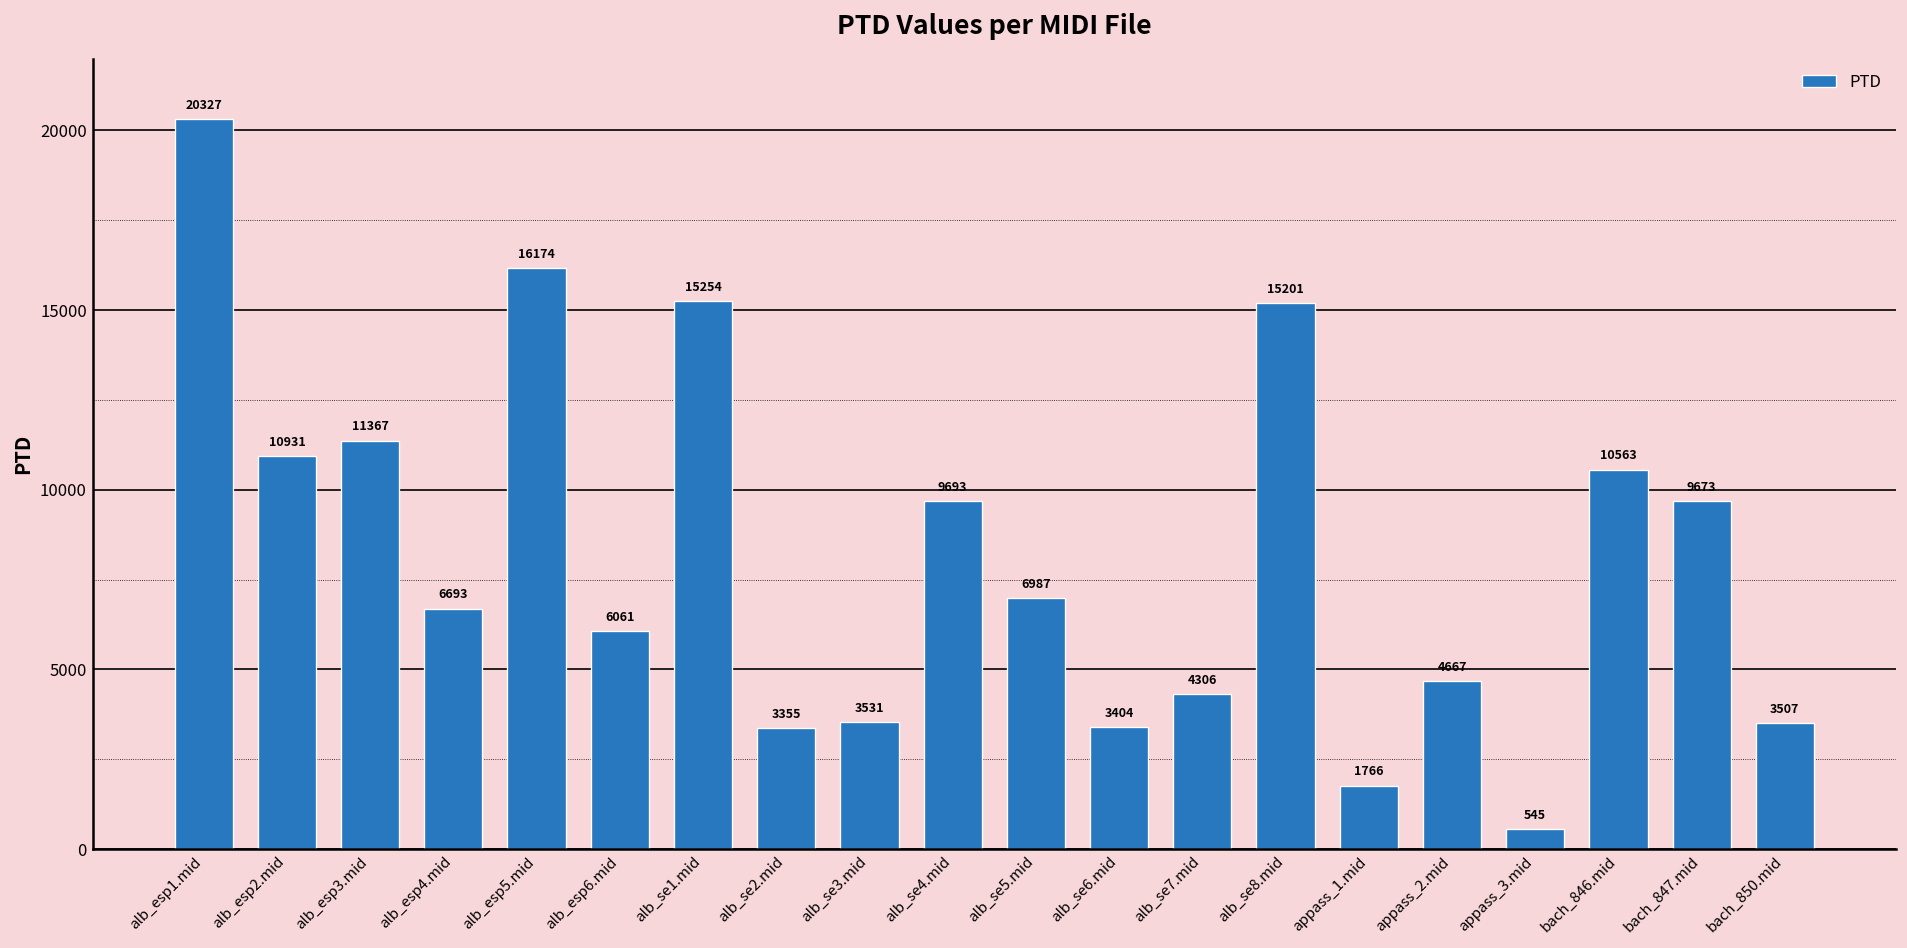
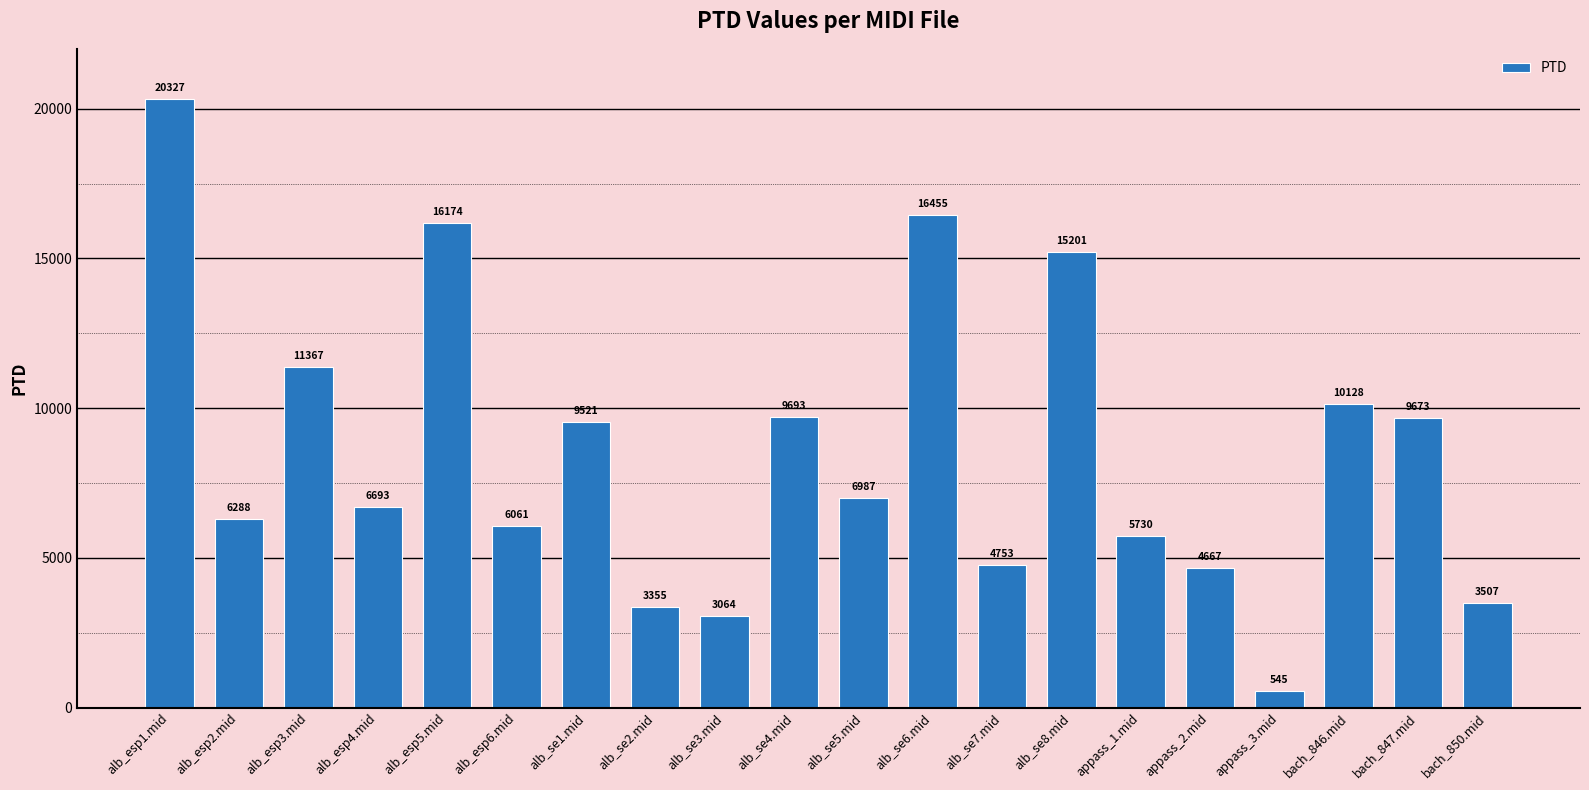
  {
    "alb_esp1.mid": 20327,
-   "alb_esp2.mid": 10931,
+   "alb_esp2.mid": 6288,
    "alb_esp3.mid": 11367,
    "alb_esp4.mid": 6693,
    "alb_esp5.mid": 16174,
    "alb_esp6.mid": 6061,
-   "alb_se1.mid": 15254,
+   "alb_se1.mid": 9521,
    "alb_se2.mid": 3355,
-   "alb_se3.mid": 3531,
+   "alb_se3.mid": 3064,
    "alb_se4.mid": 9693,
    "alb_se5.mid": 6987,
-   "alb_se6.mid": 3404,
-   "alb_se7.mid": 4306,
+   "alb_se6.mid": 16455,
+   "alb_se7.mid": 4753,
    "alb_se8.mid": 15201,
-   "appass_1.mid": 1766,
+   "appass_1.mid": 5730,
    "appass_2.mid": 4667,
    "appass_3.mid": 545,
-   "bach_846.mid": 10563,
+   "bach_846.mid": 10128,
    "bach_847.mid": 9673,
    "bach_850.mid": 3507
  }
